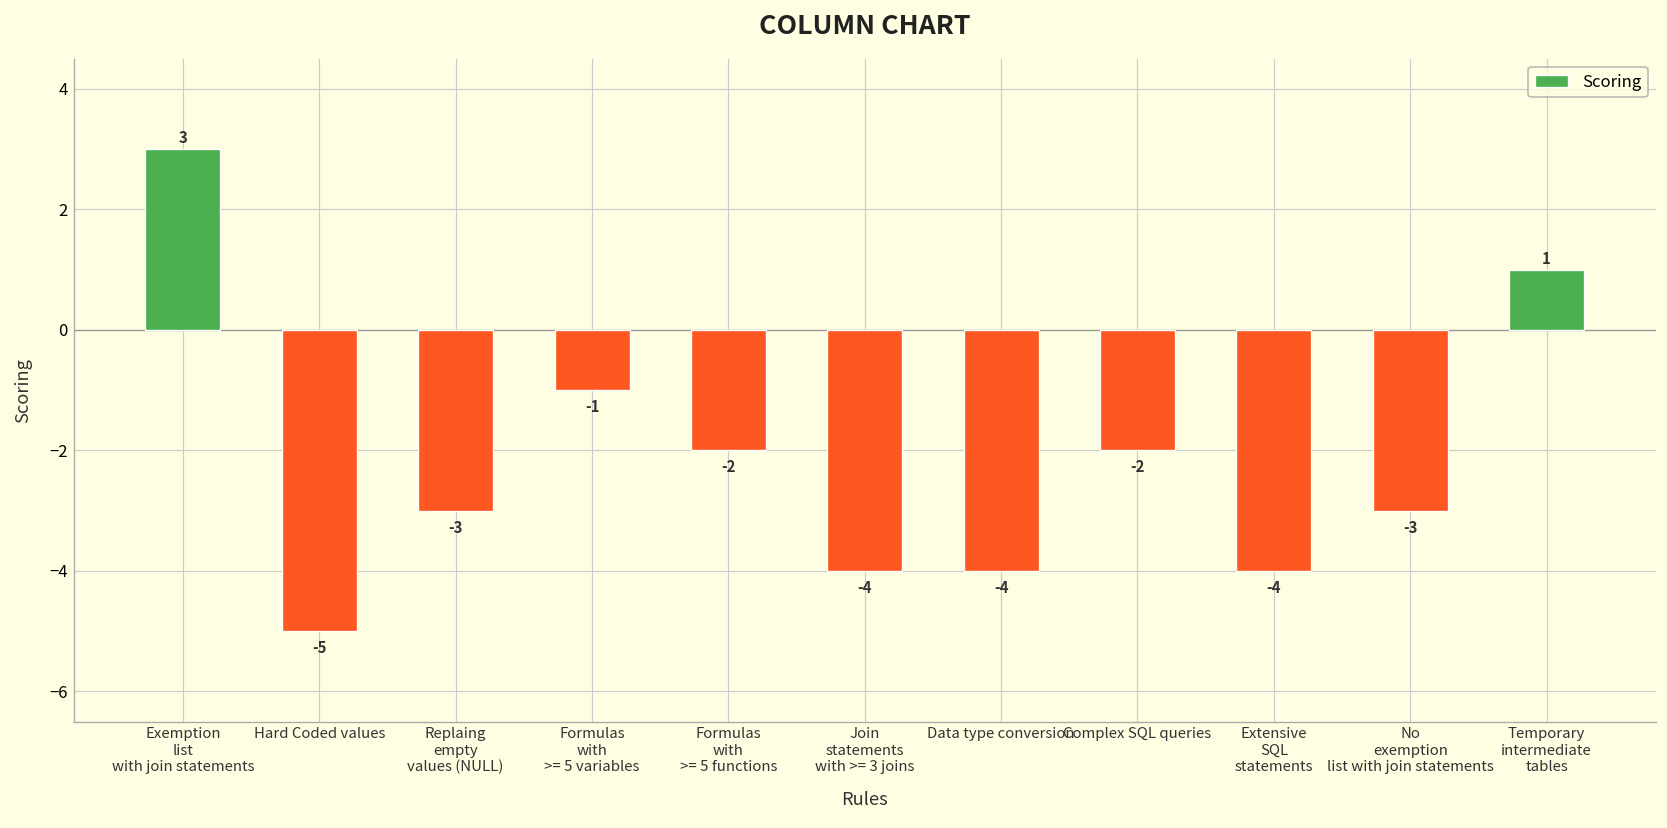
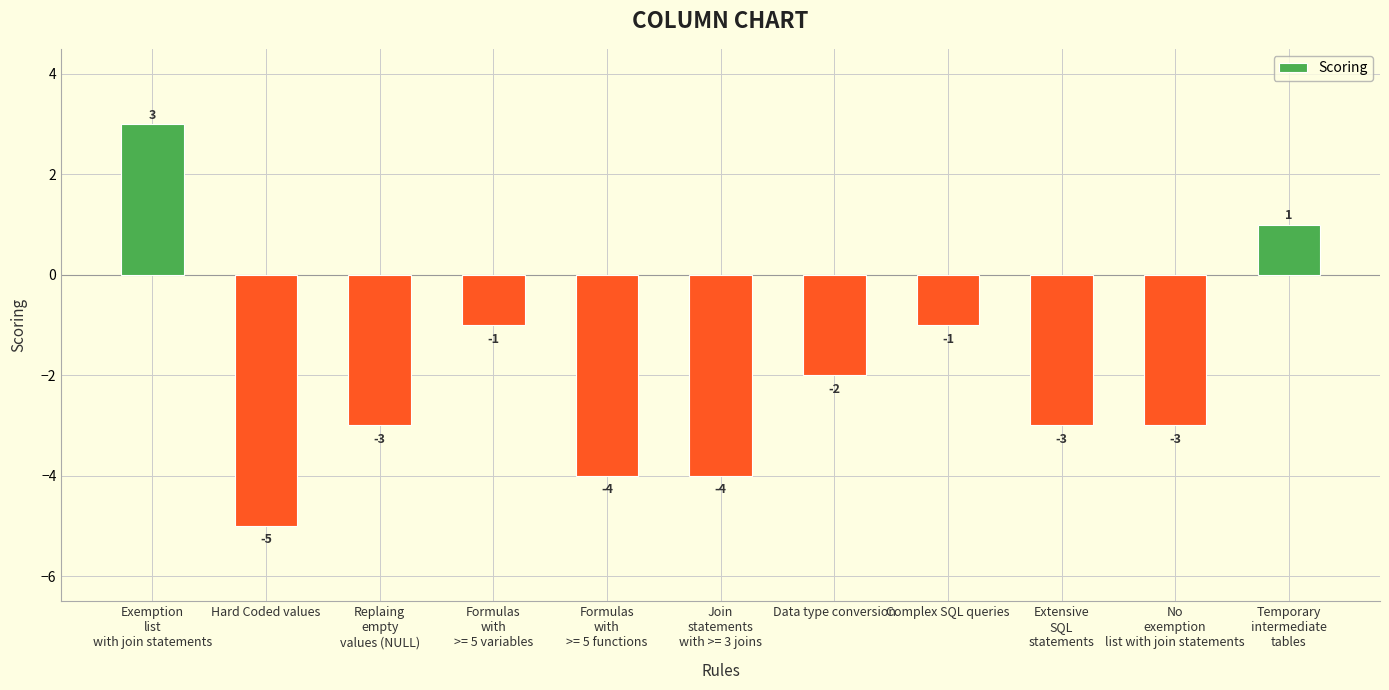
  {
    "Exemption list with join statements": 3,
    "Hard Coded values": -5,
    "Replaing empty values (NULL)": -3,
    "Formulas with >= 5 variables": -1,
-   "Formulas with >= 5 functions": -2,
+   "Formulas with >= 5 functions": -4,
    "Join statements with >= 3 joins": -4,
-   "Data type conversion": -4,
-   "Complex SQL queries": -2,
-   "Extensive SQL statements": -4,
+   "Data type conversion": -2,
+   "Complex SQL queries": -1,
+   "Extensive SQL statements": -3,
    "No exemption list with join statements": -3,
    "Temporary intermediate tables": 1
  }
